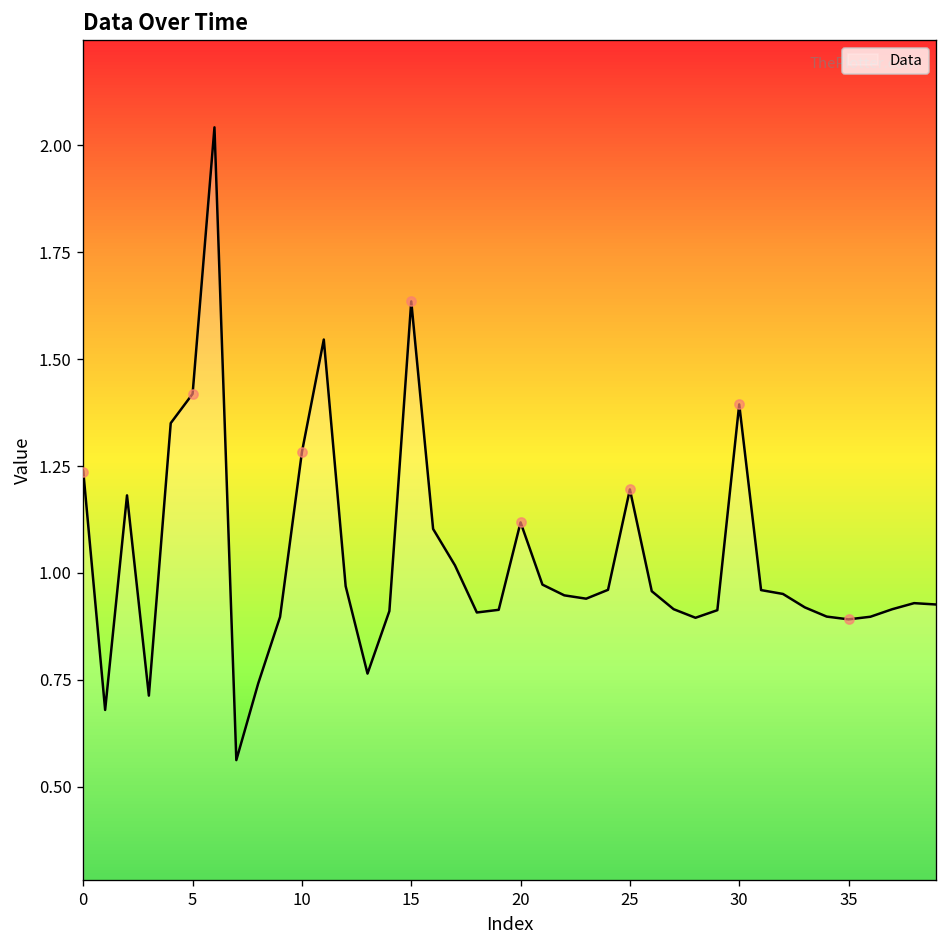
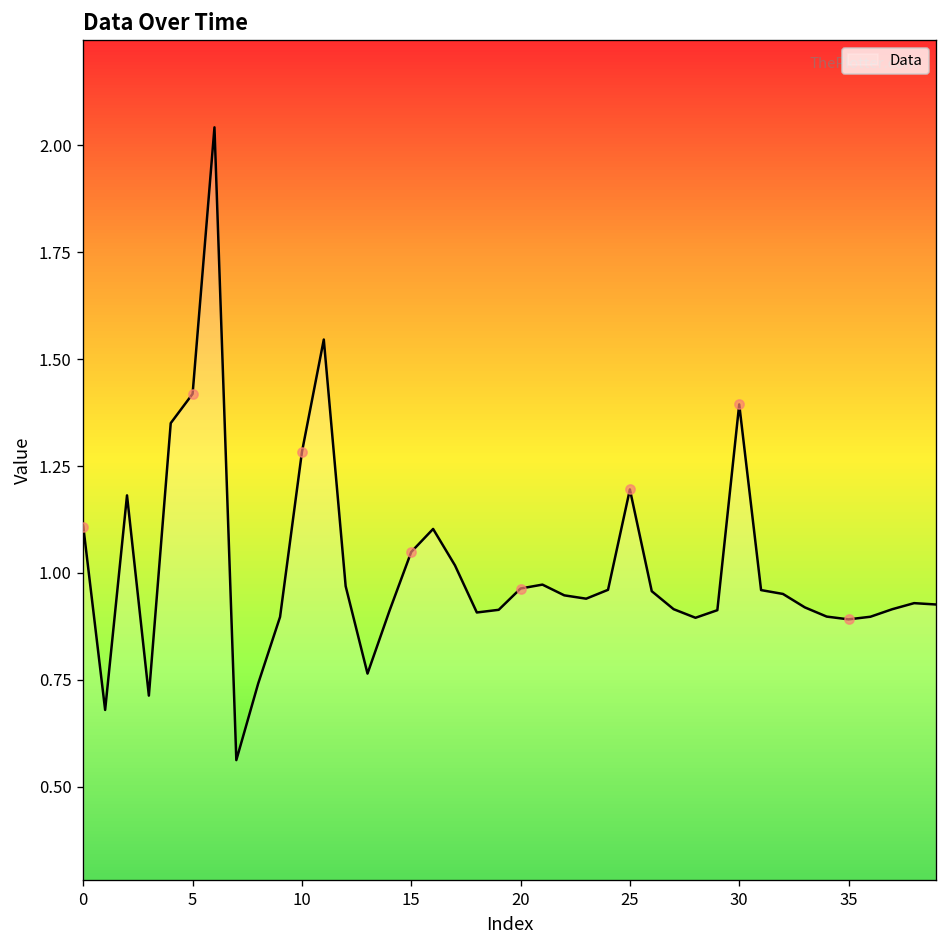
  {
    "Data": {
-     "0": 1.24,
-     "15": 1.63,
-     "20": 1.12
+     "0": 1.11,
+     "15": 1.05,
+     "20": 0.96
    }
  }
